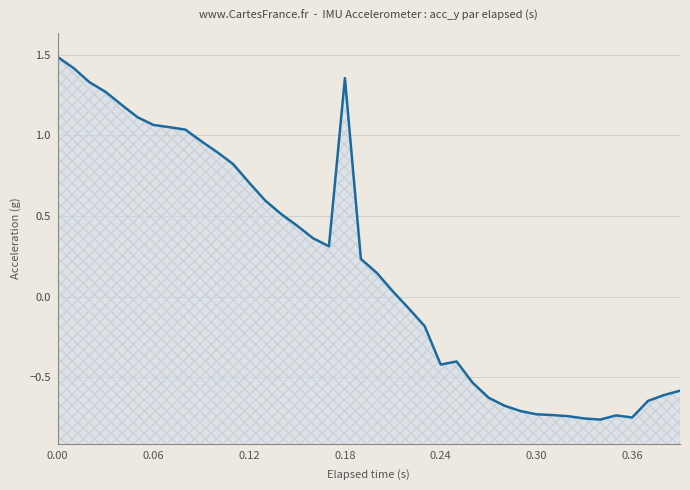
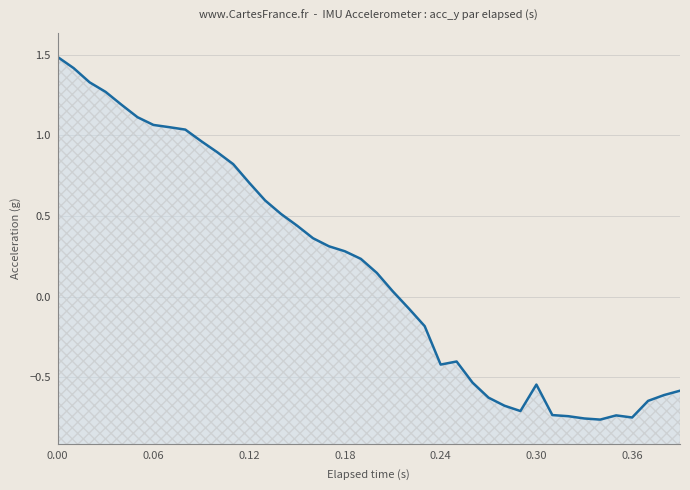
  {
    "0.00": 1.49,
    "0.06": 1.07,
    "0.12": 0.71,
-   "0.18": 1.36,
+   "0.18": 0.28,
    "0.24": -0.42,
-   "0.30": -0.73,
+   "0.30": -0.54,
    "0.36": -0.75
  }
